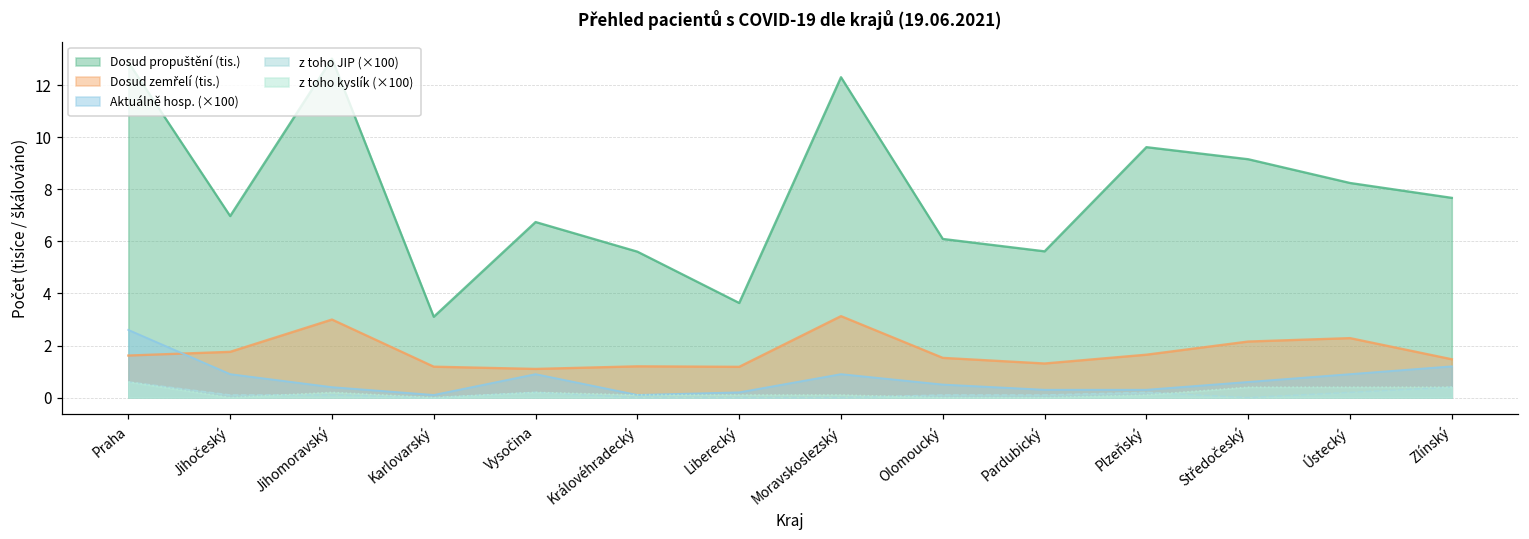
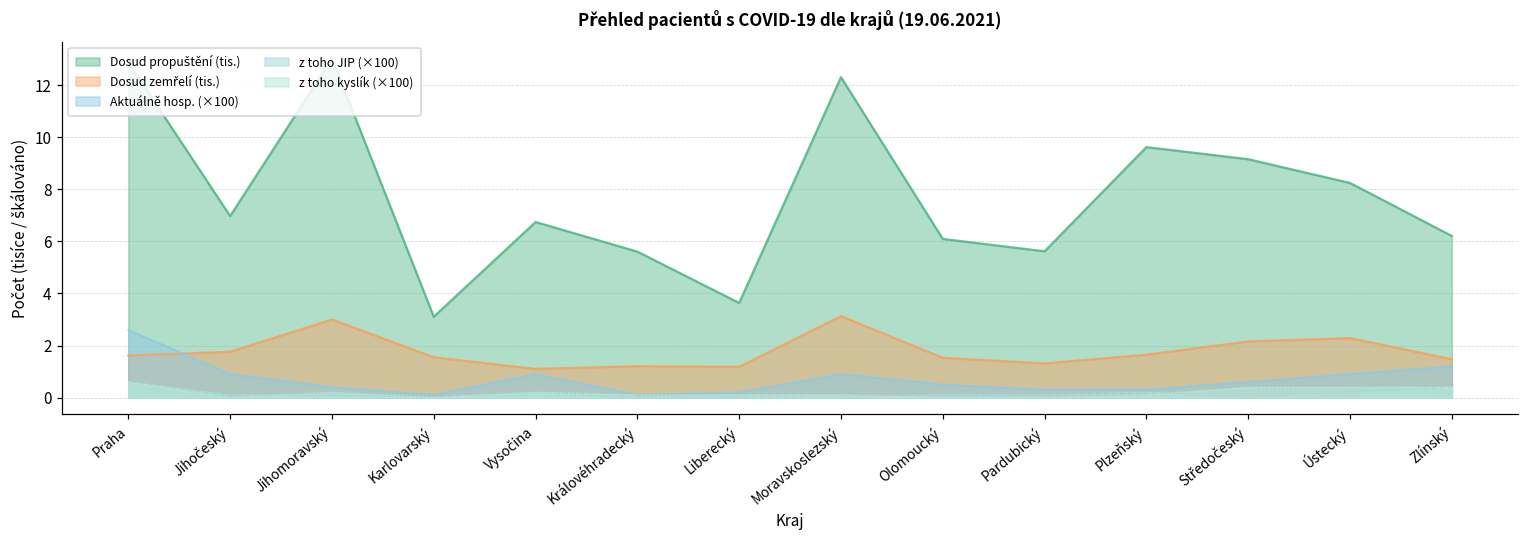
  {
    "Dosud propuštění (tis.)": {
      "Jihočeský": 7.0,
      "Karlovarský": 3.1,
      "Vysočina": 6.7,
      "Královéhradecký": 5.6,
      "Liberecký": 3.6,
      "Moravskoslezský": 12.3,
      "Olomoucký": 6.1,
      "Pardubický": 5.6,
      "Plzeňský": 9.6,
      "Středočeský": 9.2,
      "Ústecký": 8.2,
-     "Zlínský": 7.7
+     "Zlínský": 6.2
    },
    "Dosud zemřelí (tis.)": {
      "Praha": 1.6,
      "Jihočeský": 1.8,
      "Jihomoravský": 3.0,
-     "Karlovarský": 1.2,
+     "Karlovarský": 1.5,
      "Vysočina": 1.1,
      "Královéhradecký": 1.2,
      "Liberecký": 1.2,
      "Moravskoslezský": 3.1,
      "Olomoucký": 1.5,
      "Pardubický": 1.3,
      "Plzeňský": 1.6,
      "Středočeský": 2.2,
      "Ústecký": 2.3,
      "Zlínský": 1.5
    }
  }
